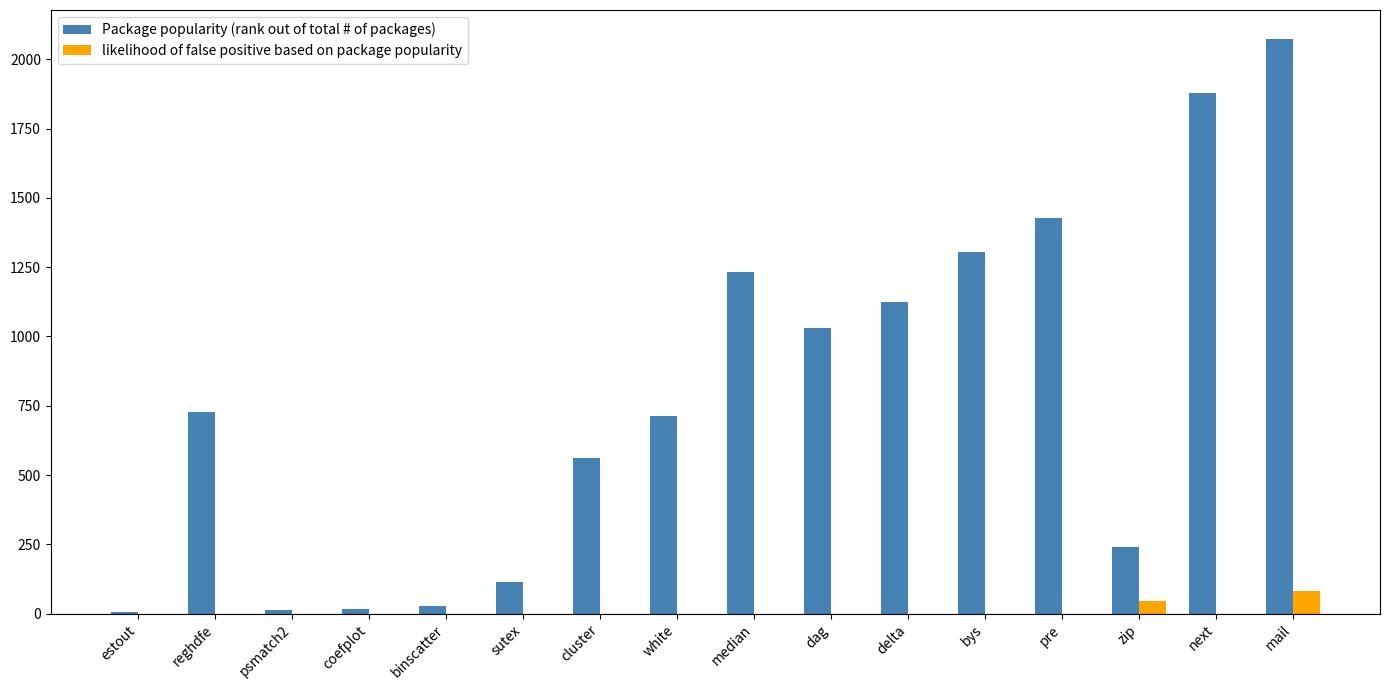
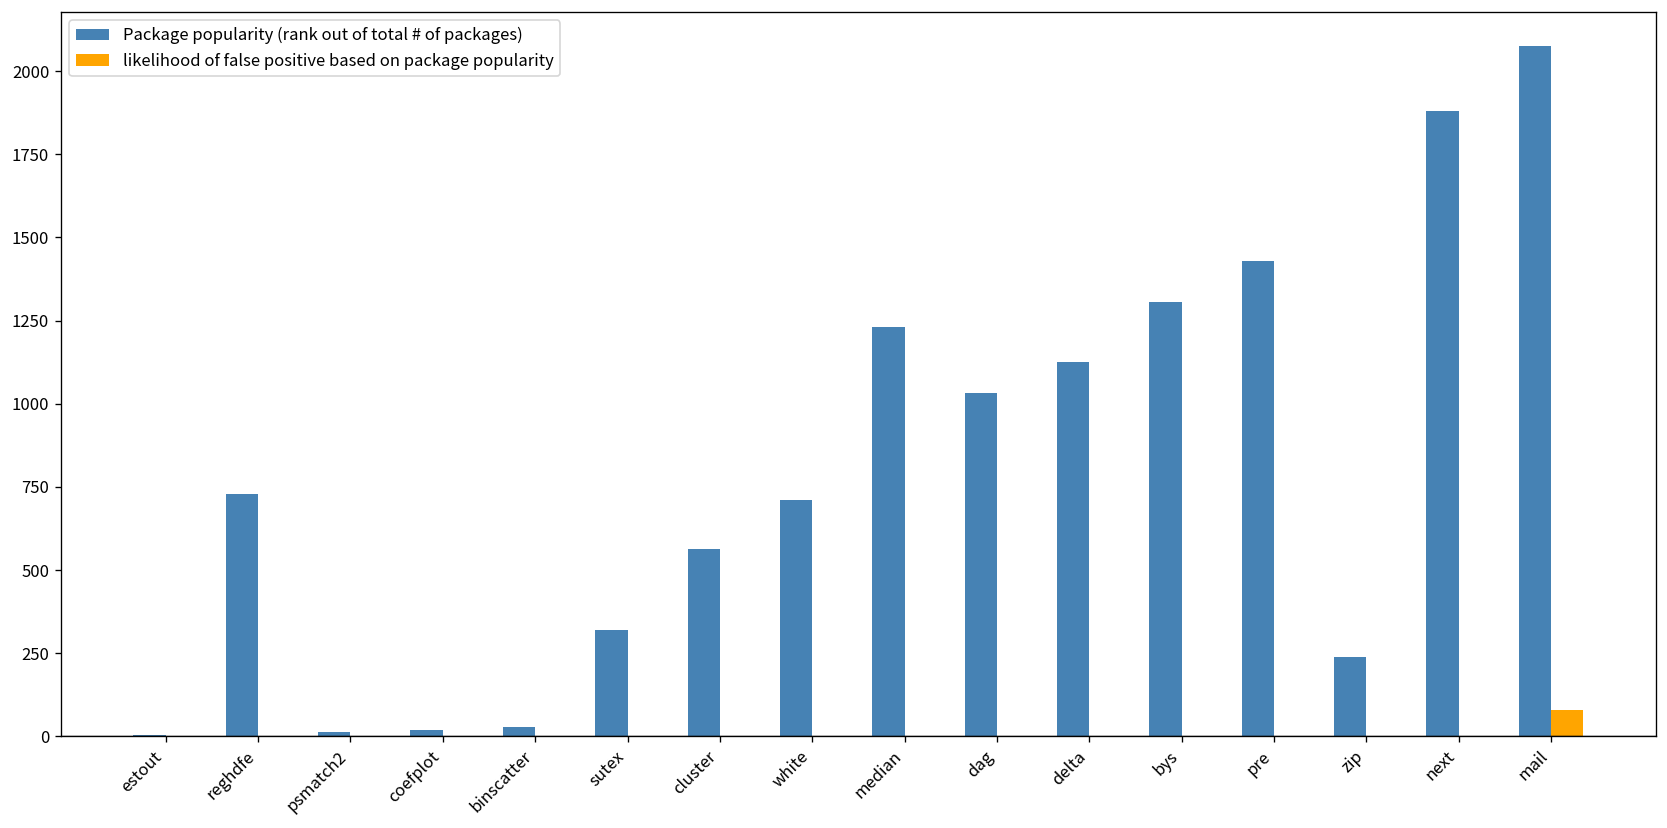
  {
    "Package popularity (rank out of total # of packages)": {
      "reghdfe": 730,
      "psmatch2": 10,
      "coefplot": 20,
      "binscatter": 30,
-     "sutex": 120,
+     "sutex": 320,
      "cluster": 560,
      "white": 710,
      "median": 1230,
      "dag": 1030,
      "delta": 1130,
      "bys": 1310,
      "pre": 1430,
      "zip": 240,
      "next": 1880,
      "mail": 2070
    },
    "likelihood of false positive based on package popularity": {
      "estout": 0,
      "reghdfe": 0,
      "psmatch2": 0,
      "coefplot": 0,
      "binscatter": 0,
      "sutex": 0,
-     "zip": 50,
+     "zip": 0,
      "mail": 80
    }
  }
